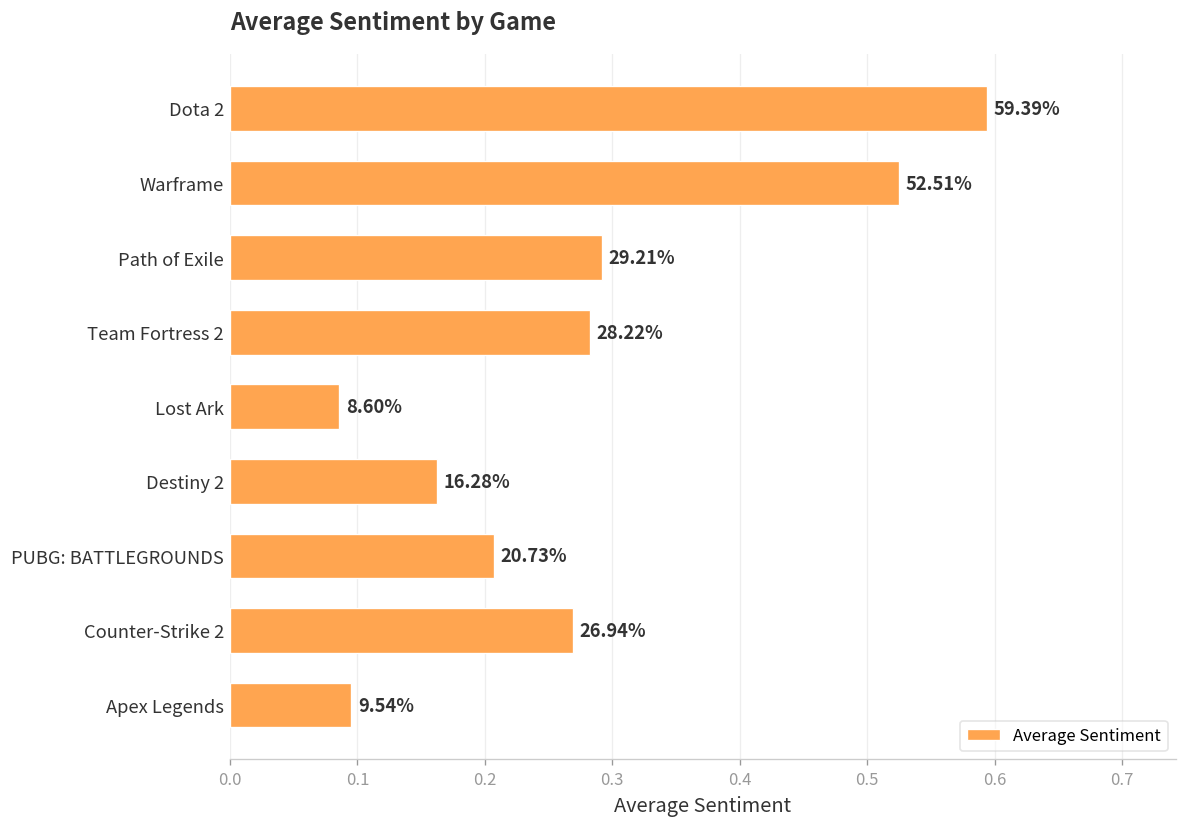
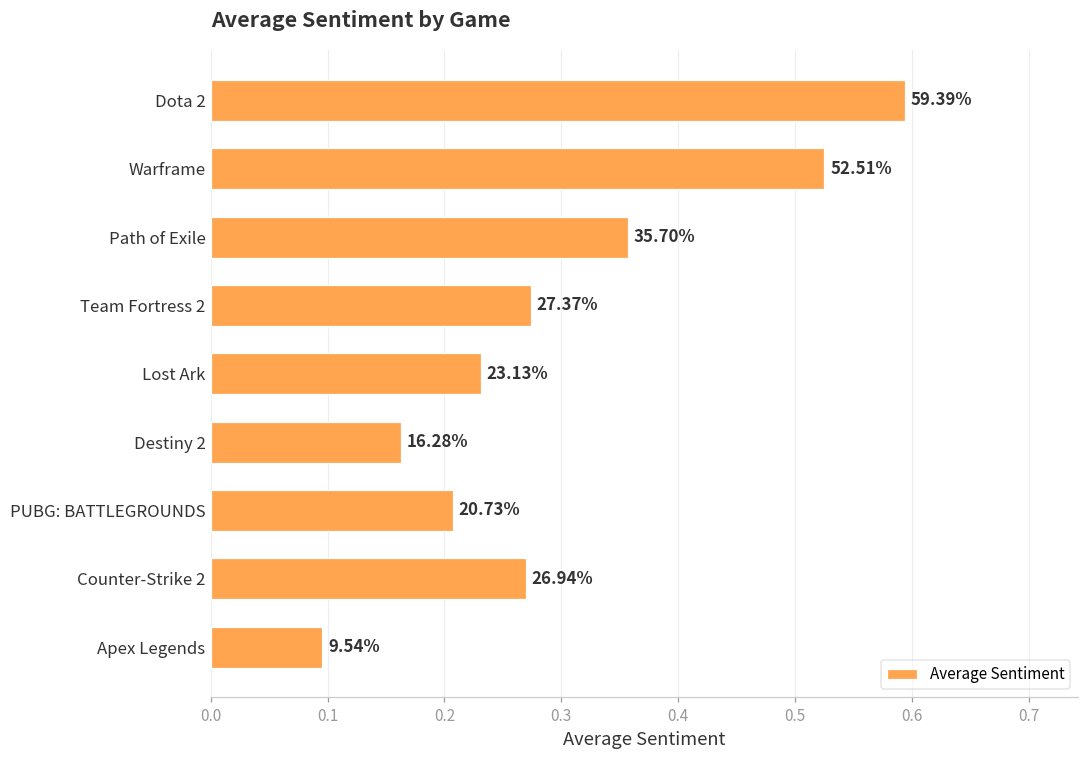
  {
    "Dota 2": "59.39%",
    "Warframe": "52.51%",
-   "Path of Exile": "29.21%",
-   "Team Fortress 2": "28.22%",
-   "Lost Ark": "8.60%",
+   "Path of Exile": "35.70%",
+   "Team Fortress 2": "27.37%",
+   "Lost Ark": "23.13%",
    "Destiny 2": "16.28%",
    "PUBG: BATTLEGROUNDS": "20.73%",
    "Counter-Strike 2": "26.94%",
    "Apex Legends": "9.54%"
  }
